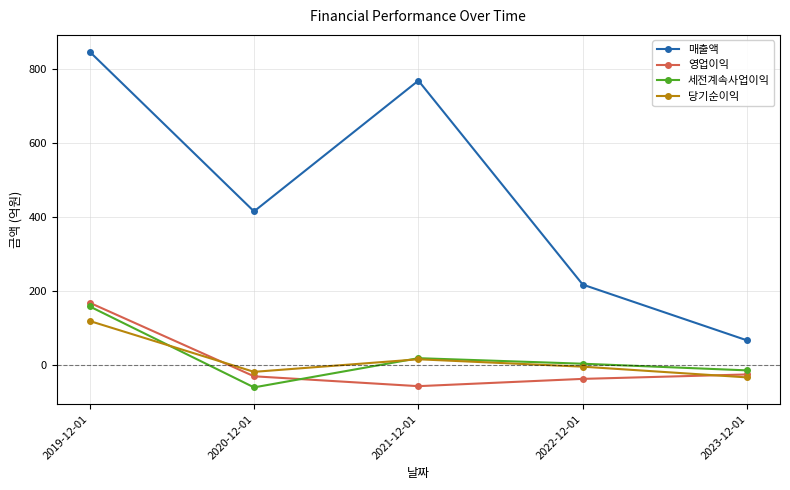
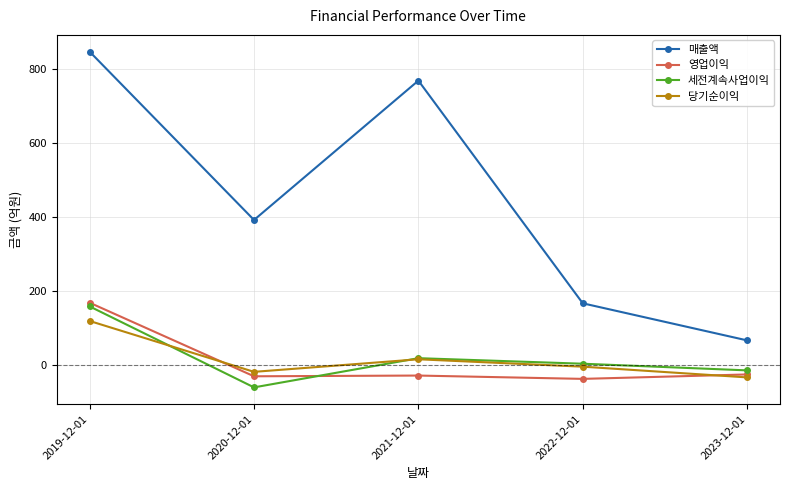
  {
    "매출액": {
      "2019-12-01": 850,
-     "2020-12-01": 420,
+     "2020-12-01": 390,
      "2021-12-01": 770,
-     "2022-12-01": 220,
+     "2022-12-01": 170,
      "2023-12-01": 70
    },
    "영업이익": {
      "2019-12-01": 170,
      "2020-12-01": -30,
-     "2021-12-01": -60,
+     "2021-12-01": -30,
      "2022-12-01": -40,
      "2023-12-01": -30
    },
    "세전계속사업이익": {
      "2019-12-01": 160,
      "2020-12-01": -60,
      "2022-12-01": 0,
      "2023-12-01": -10
    },
    "당기순이익": {
      "2019-12-01": 120,
      "2020-12-01": -20,
      "2022-12-01": 0,
      "2023-12-01": -30
    }
  }
